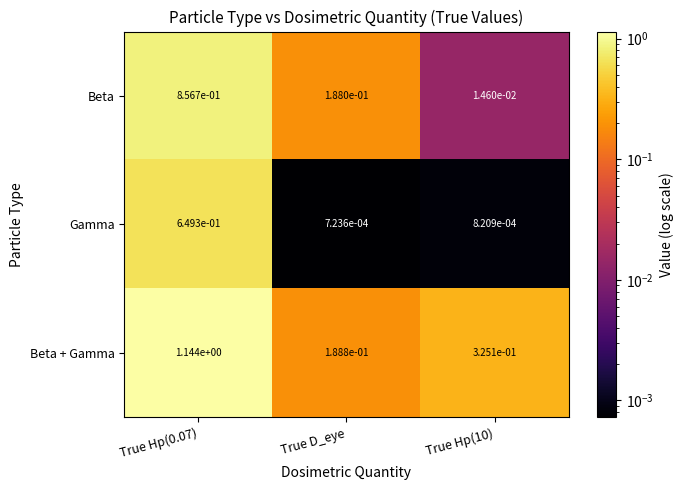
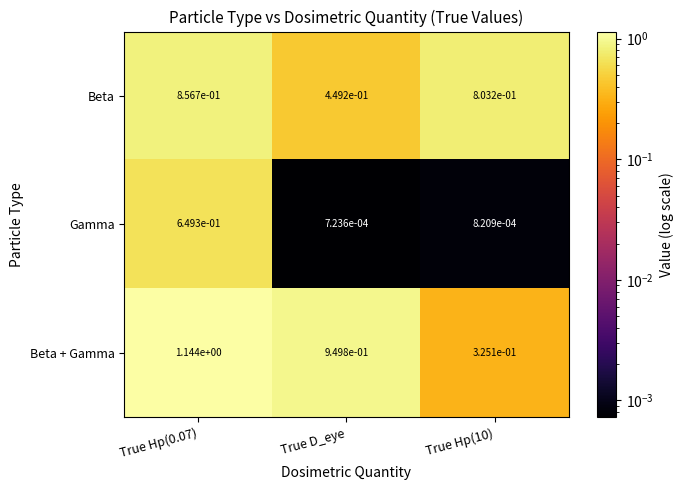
  {
    "Beta": {
      "True Hp(0.07)": "8.567e-01",
-     "True D_eye": "1.880e-01",
-     "True Hp(10)": "1.460e-02"
+     "True D_eye": "4.492e-01",
+     "True Hp(10)": "8.032e-01"
    },
    "Gamma": {
      "True Hp(0.07)": "6.493e-01",
      "True D_eye": "7.236e-04",
      "True Hp(10)": "8.209e-04"
    },
    "Beta + Gamma": {
      "True Hp(0.07)": "1.144e+00",
-     "True D_eye": "1.888e-01",
+     "True D_eye": "9.498e-01",
      "True Hp(10)": "3.251e-01"
    }
  }
